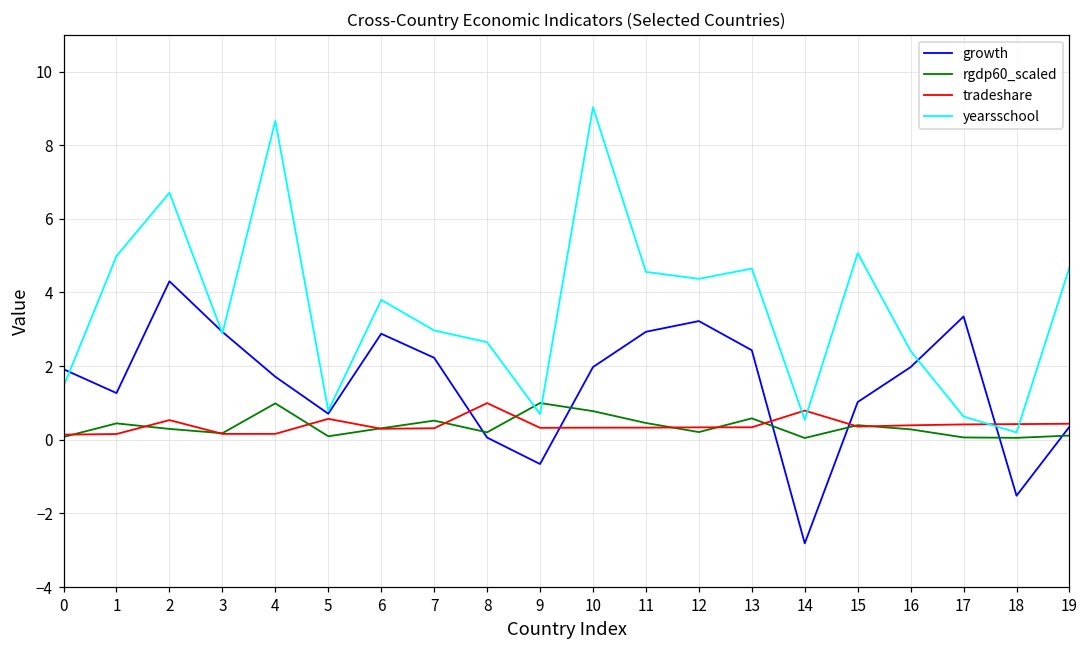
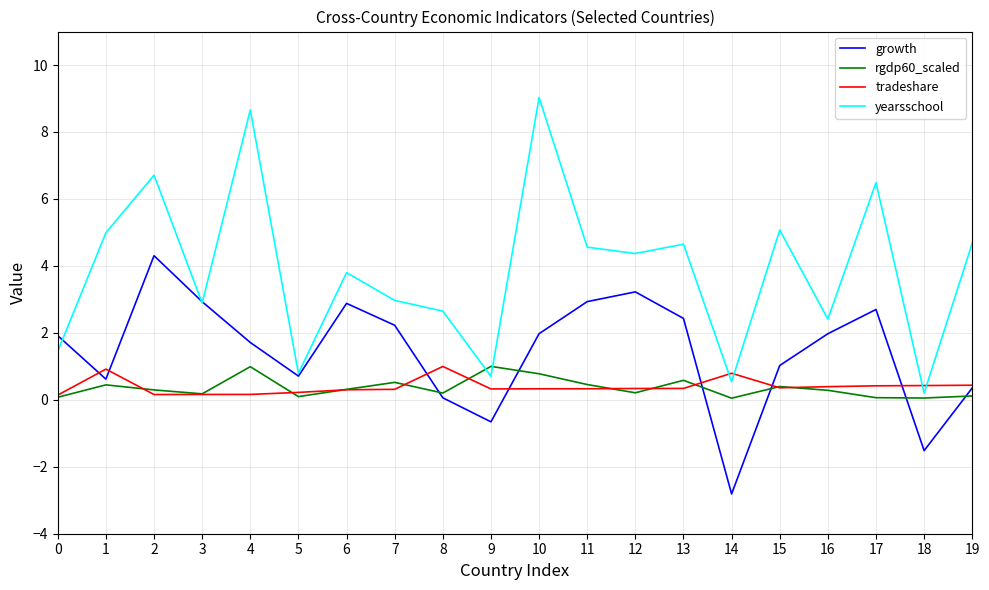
  {
    "growth": {
      "0": 1.9,
-     "1": 1.3,
+     "1": 0.6,
      "2": 4.3,
      "4": 1.7,
      "5": 0.7,
      "6": 2.9,
      "7": 2.2,
      "8": 0.1,
      "9": -0.7,
      "10": 2.0,
      "11": 2.9,
      "12": 3.2,
      "13": 2.4,
      "14": -2.8,
      "15": 1.0,
      "16": 2.0,
-     "17": 3.3,
+     "17": 2.7,
      "18": -1.5,
      "19": 0.4
    },
    "rgdp60_scaled": {
      "1": 0.4,
      "2": 0.3,
      "4": 1.0,
      "5": 0.1,
      "7": 0.5,
      "8": 0.2,
      "9": 1.0,
      "10": 0.8,
      "11": 0.5,
      "12": 0.2,
      "13": 0.6,
      "14": 0.0,
      "16": 0.3,
      "17": 0.1,
      "18": 0.1,
      "19": 0.1
    },
    "tradeshare": {
-     "1": 0.2,
-     "2": 0.5,
+     "1": 0.9,
+     "2": 0.2,
      "4": 0.2,
-     "5": 0.6,
+     "5": 0.2,
      "7": 0.3,
      "8": 1.0,
      "9": 0.3,
      "10": 0.3,
      "11": 0.3,
      "12": 0.3,
      "13": 0.3,
      "14": 0.8,
      "16": 0.4,
      "17": 0.4,
      "18": 0.4,
      "19": 0.4
    },
    "yearsschool": {
      "0": 1.5,
      "1": 5.0,
      "2": 6.7,
      "4": 8.7,
      "5": 0.8,
      "6": 3.8,
      "7": 3.0,
      "8": 2.6,
      "9": 0.7,
      "10": 9.0,
      "11": 4.6,
      "12": 4.4,
      "13": 4.7,
      "14": 0.5,
      "15": 5.1,
      "16": 2.4,
-     "17": 0.6,
+     "17": 6.5,
      "18": 0.2,
      "19": 4.7
    }
  }
